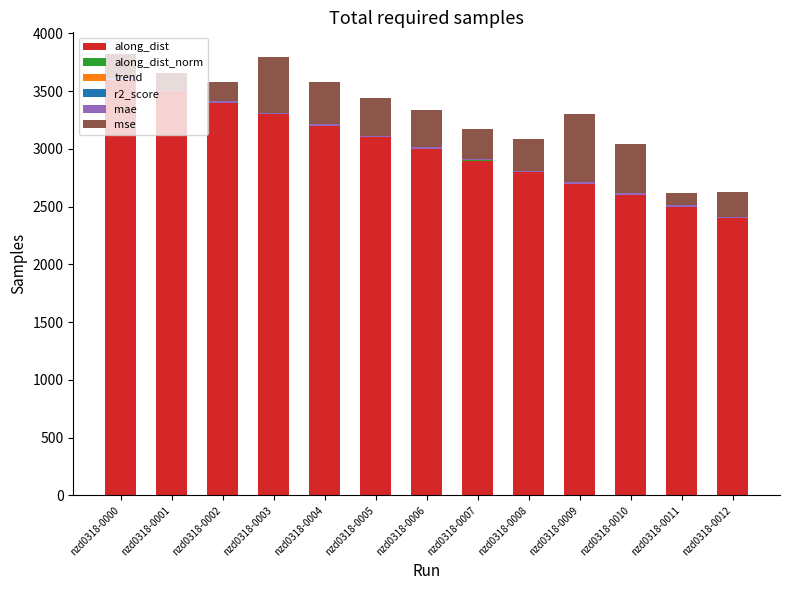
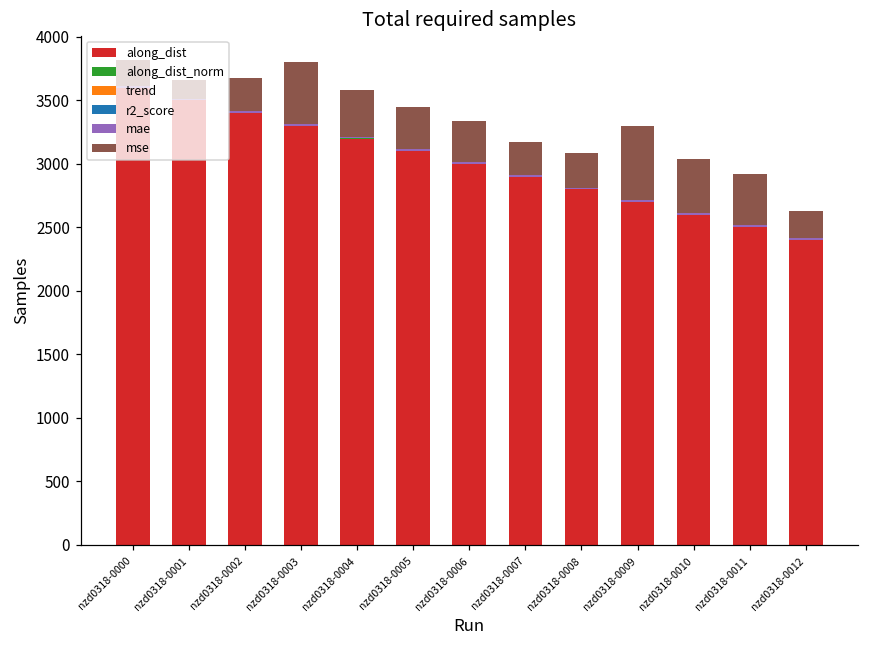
  {
    "along_dist": {
      "nzd0318-0002": 3400,
      "nzd0318-0003": 3300,
      "nzd0318-0004": 3200,
      "nzd0318-0005": 3100,
      "nzd0318-0006": 3000,
      "nzd0318-0007": 2900,
      "nzd0318-0008": 2800,
      "nzd0318-0009": 2700,
      "nzd0318-0010": 2600,
      "nzd0318-0011": 2500,
      "nzd0318-0012": 2400
    },
    "mse": {
-     "nzd0318-0002": 170,
+     "nzd0318-0002": 260,
      "nzd0318-0003": 490,
      "nzd0318-0004": 370,
      "nzd0318-0005": 330,
      "nzd0318-0006": 320,
      "nzd0318-0007": 260,
      "nzd0318-0008": 270,
      "nzd0318-0009": 590,
      "nzd0318-0010": 430,
-     "nzd0318-0011": 110,
+     "nzd0318-0011": 400,
      "nzd0318-0012": 210
    }
  }
